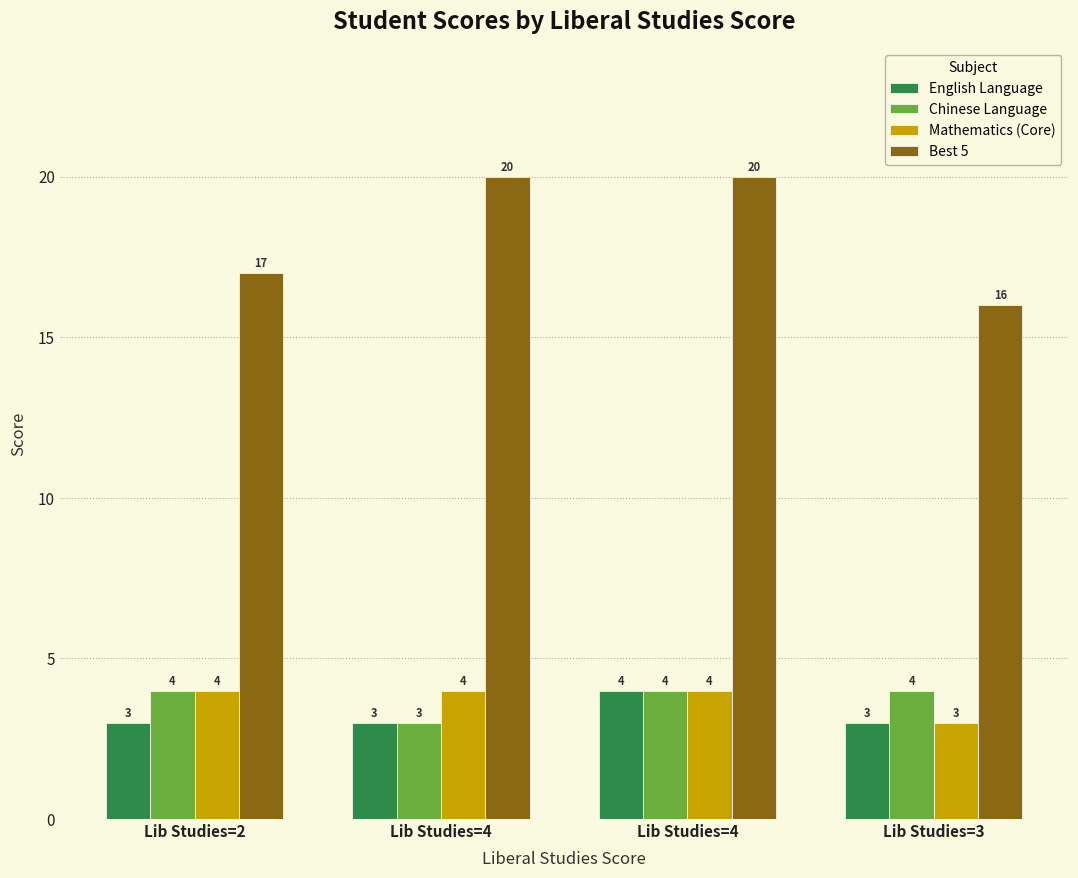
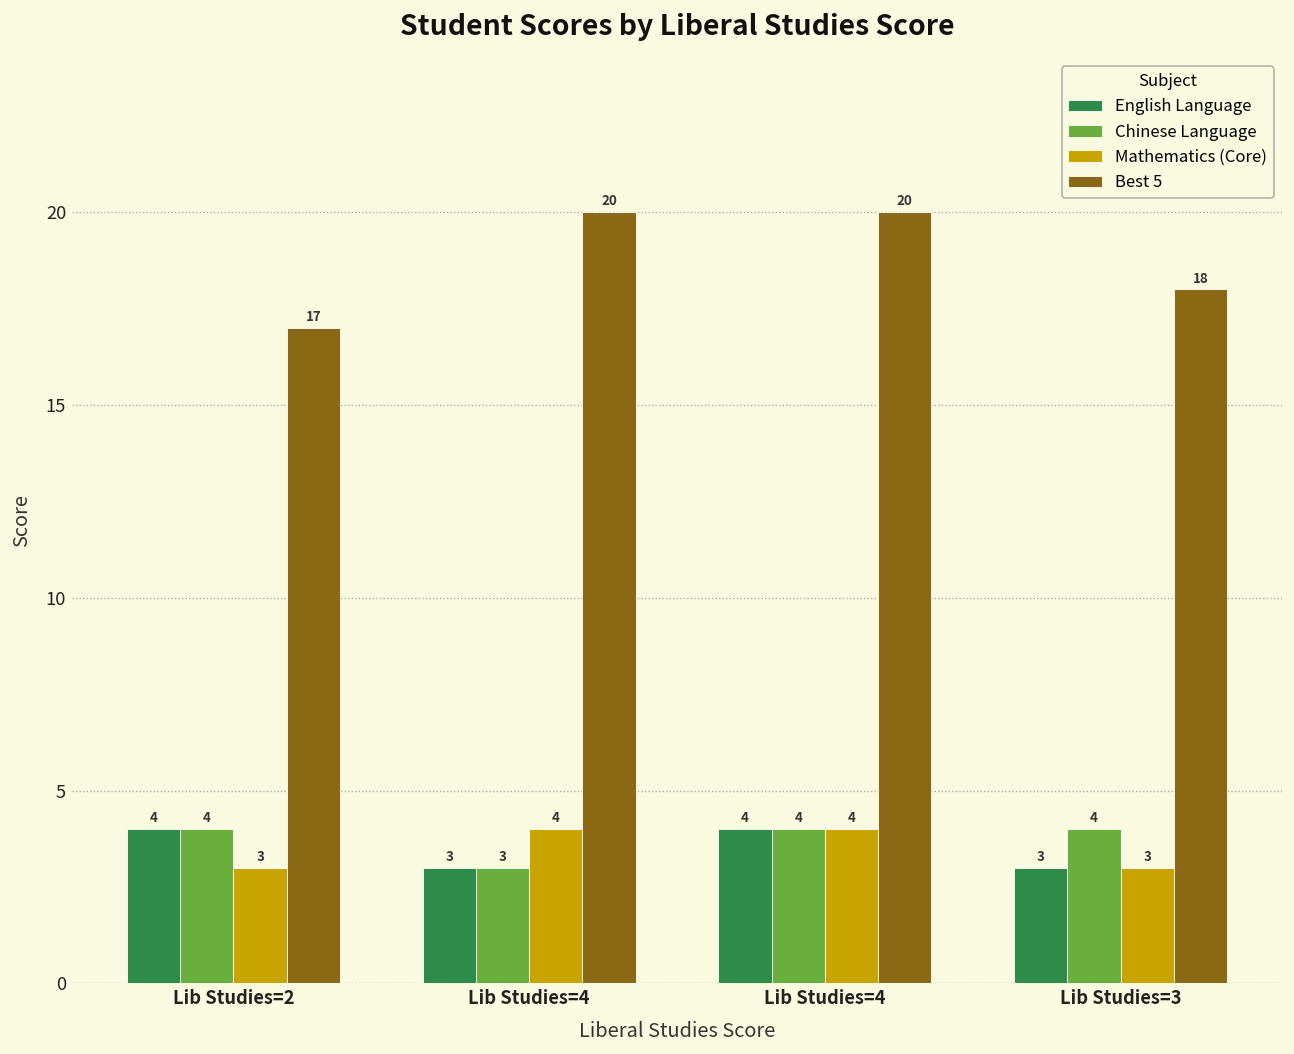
  {
    "English Language": {
-     "Lib Studies=2": 3,
+     "Lib Studies=2": 4,
      "Lib Studies=3": 3
    },
    "Chinese Language": {
      "Lib Studies=2": 4,
      "Lib Studies=3": 4
    },
    "Mathematics (Core)": {
-     "Lib Studies=2": 4,
+     "Lib Studies=2": 3,
      "Lib Studies=3": 3
    },
    "Best 5": {
      "Lib Studies=2": 17,
-     "Lib Studies=3": 16
+     "Lib Studies=3": 18
    }
  }
